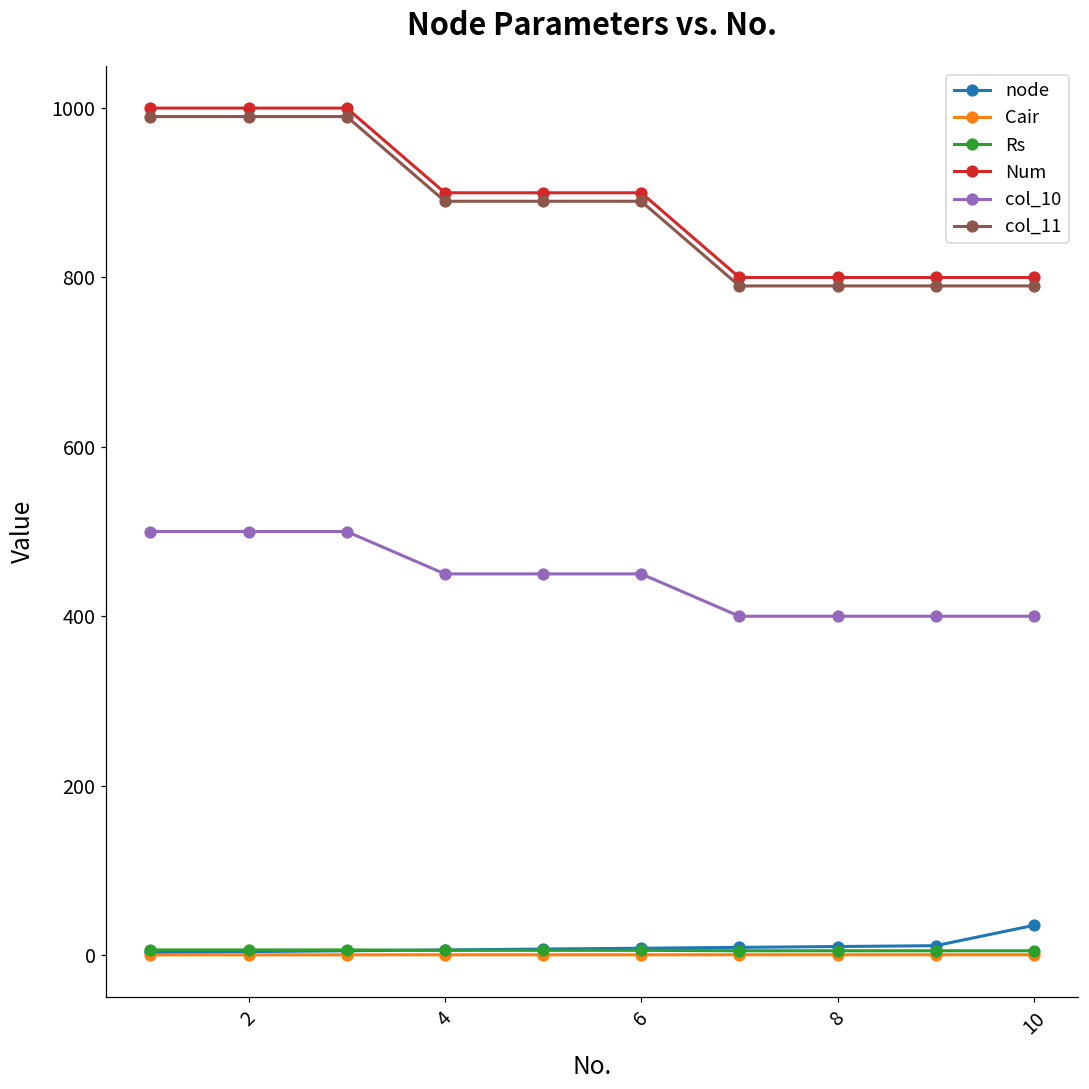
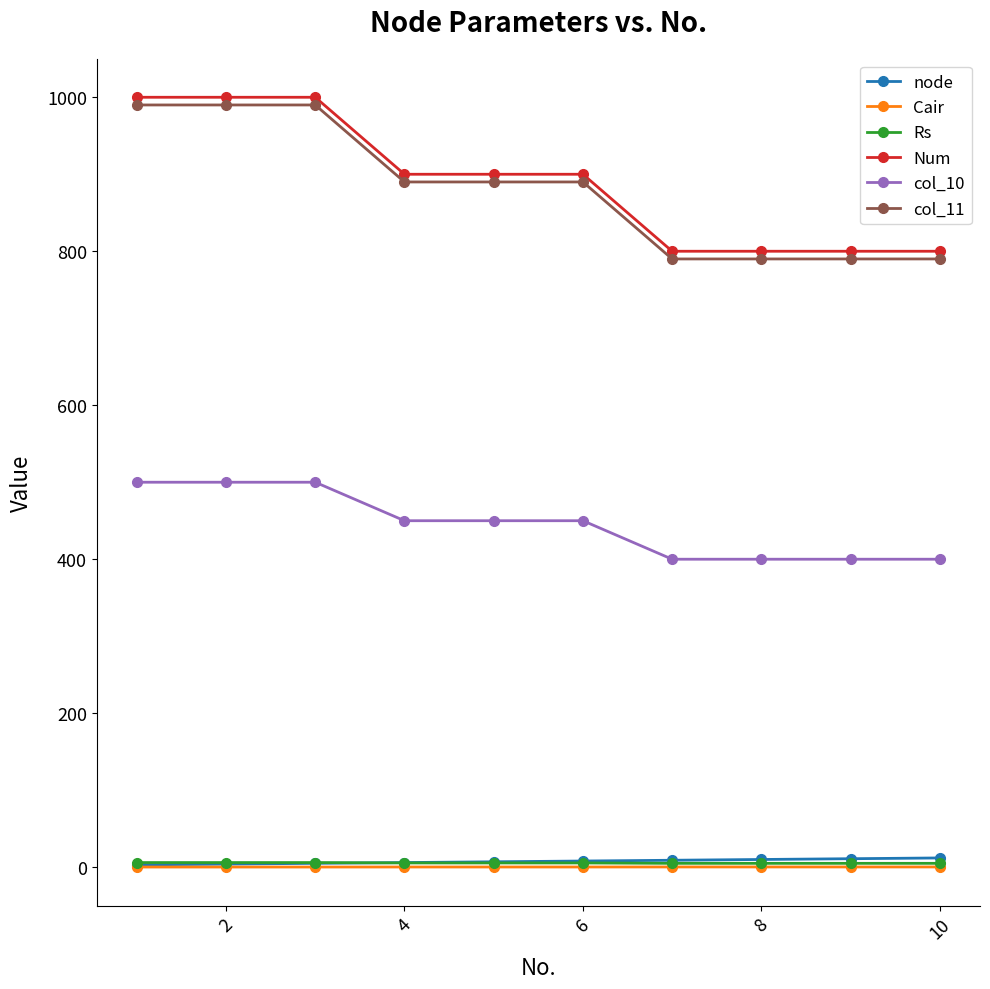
  {
    "node": {
      "8": 10,
-     "10": 40
+     "10": 10
    },
    "Cair": {
      "2": 0,
      "4": 0,
      "6": 0,
      "8": 0,
      "10": 0
    },
    "Rs": {
      "8": 10,
      "10": 10
    },
    "Num": {
      "2": 1000,
      "4": 900,
      "6": 900,
      "8": 800,
      "10": 800
    },
    "col_10": {
      "2": 500,
      "4": 450,
      "6": 450,
      "8": 400,
      "10": 400
    },
    "col_11": {
      "2": 990,
      "4": 890,
      "6": 890,
      "8": 790,
      "10": 790
    }
  }
